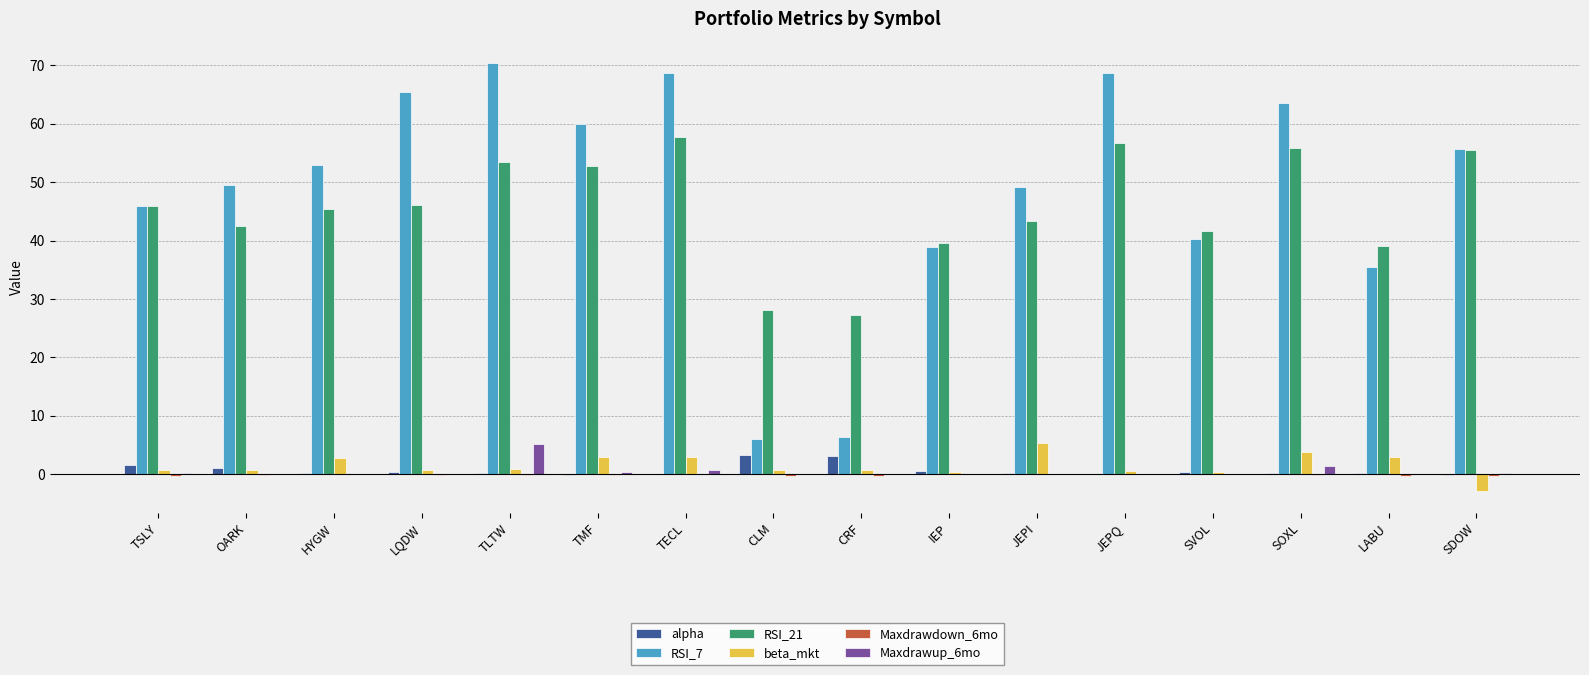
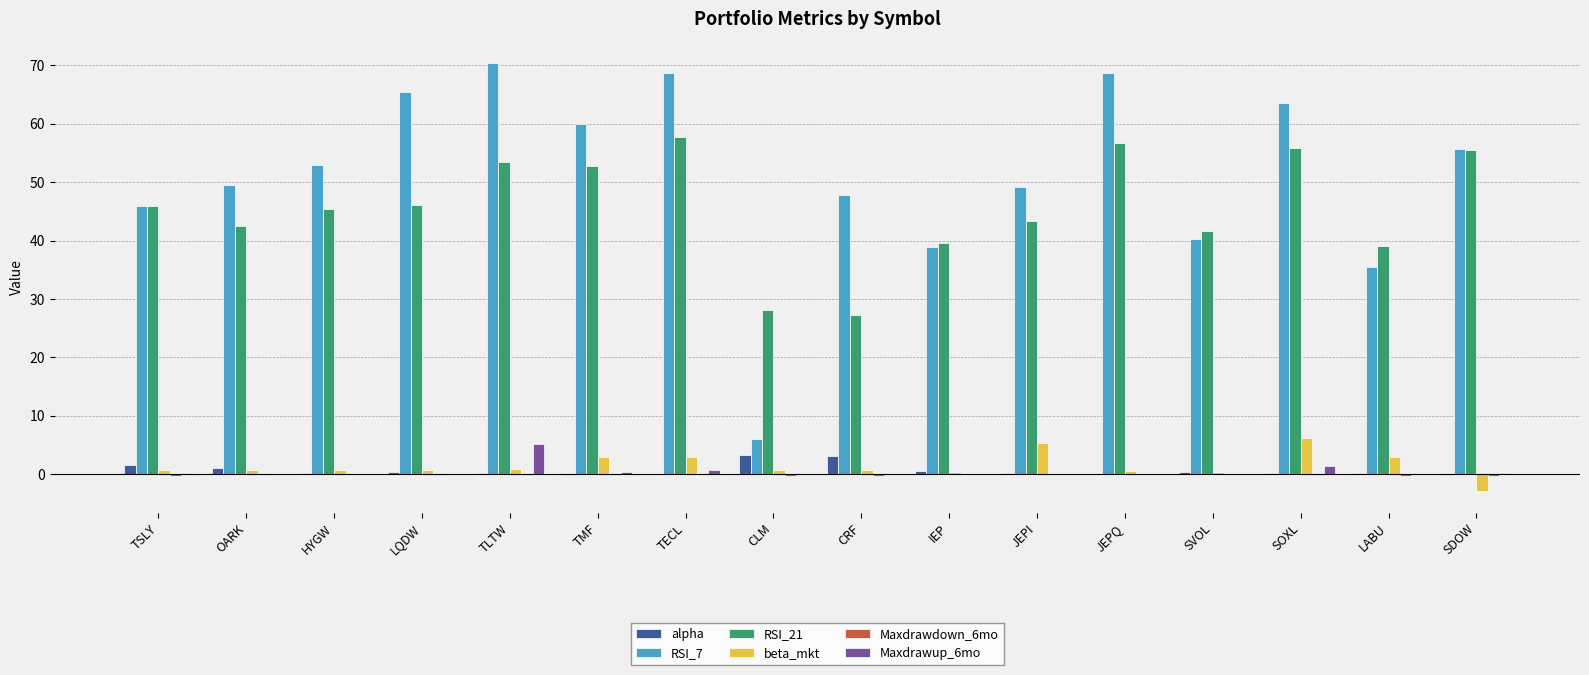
  {
    "alpha": {
      "TSLY": 2,
      "OARK": 1,
      "CLM": 3,
      "CRF": 3,
      "IEP": 0
    },
    "RSI_7": {
      "TSLY": 46,
      "OARK": 50,
      "HYGW": 53,
      "LQDW": 65,
      "TLTW": 70,
      "TMF": 60,
      "TECL": 69,
      "CLM": 6,
-     "CRF": 6,
+     "CRF": 48,
      "IEP": 39,
      "JEPI": 49,
      "JEPQ": 69,
      "SVOL": 40,
      "SOXL": 63,
      "LABU": 35,
      "SDOW": 56
    },
    "RSI_21": {
      "TSLY": 46,
      "OARK": 43,
      "HYGW": 45,
      "LQDW": 46,
      "TLTW": 53,
      "TMF": 53,
      "TECL": 58,
      "CLM": 28,
      "CRF": 27,
      "IEP": 40,
      "JEPI": 43,
      "JEPQ": 57,
      "SVOL": 42,
      "SOXL": 56,
      "LABU": 39,
      "SDOW": 56
    },
    "beta_mkt": {
      "TSLY": 1,
      "OARK": 1,
-     "HYGW": 3,
+     "HYGW": 1,
      "LQDW": 1,
      "TLTW": 1,
      "TMF": 3,
      "TECL": 3,
      "CLM": 1,
      "CRF": 1,
      "JEPI": 5,
      "JEPQ": 1,
-     "SOXL": 4,
+     "SOXL": 6,
      "LABU": 3,
      "SDOW": -3
    },
    "Maxdrawup_6mo": {
      "TLTW": 5,
      "TECL": 1,
      "CRF": 0,
      "SOXL": 1
    }
  }
